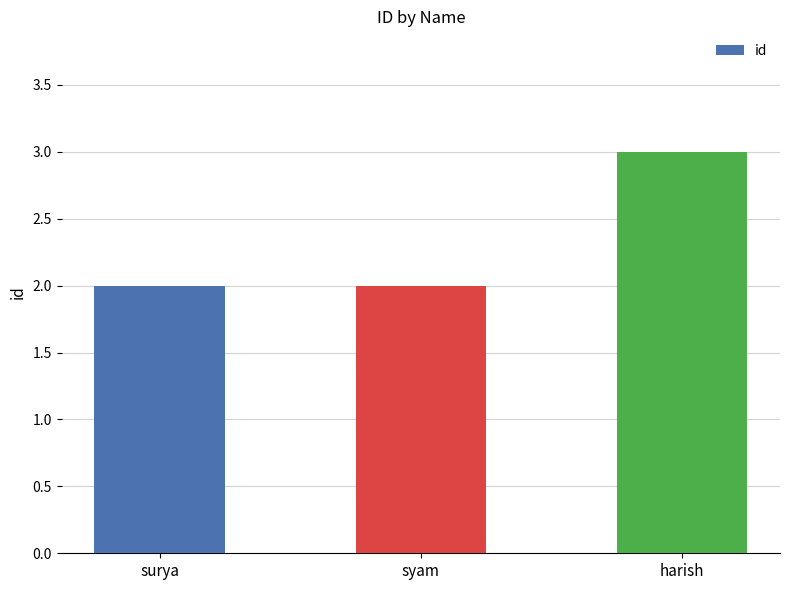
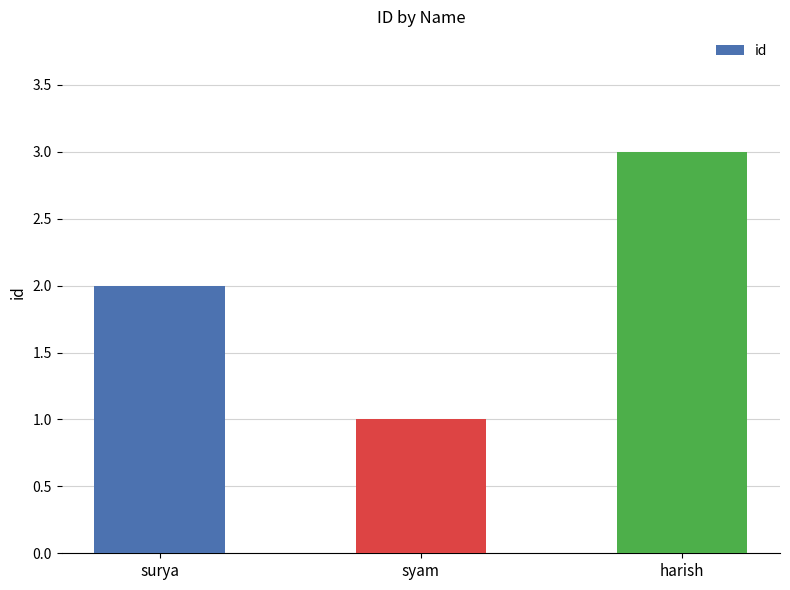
  {
    "surya": 2,
-   "syam": 2,
+   "syam": 1,
    "harish": 3
  }
